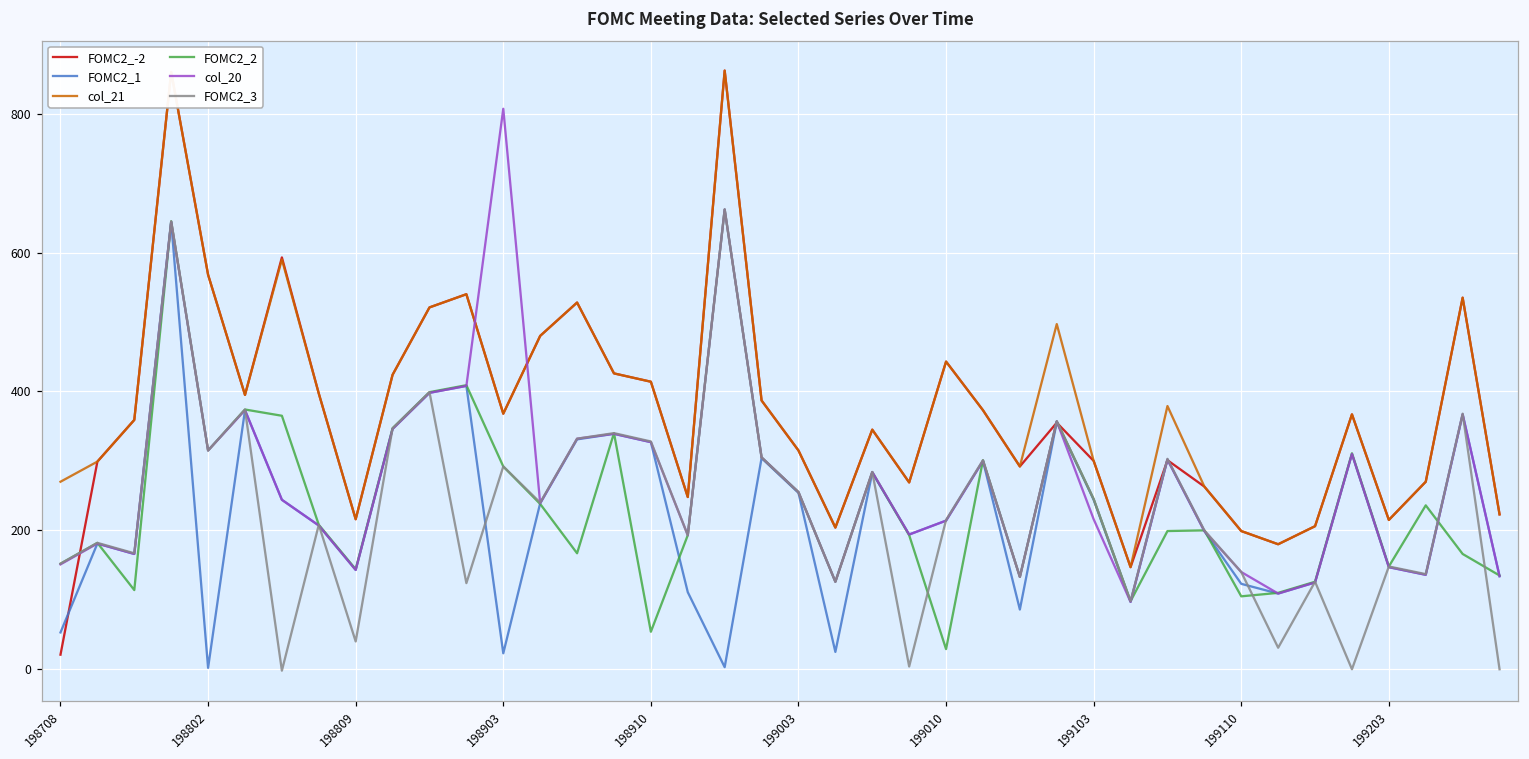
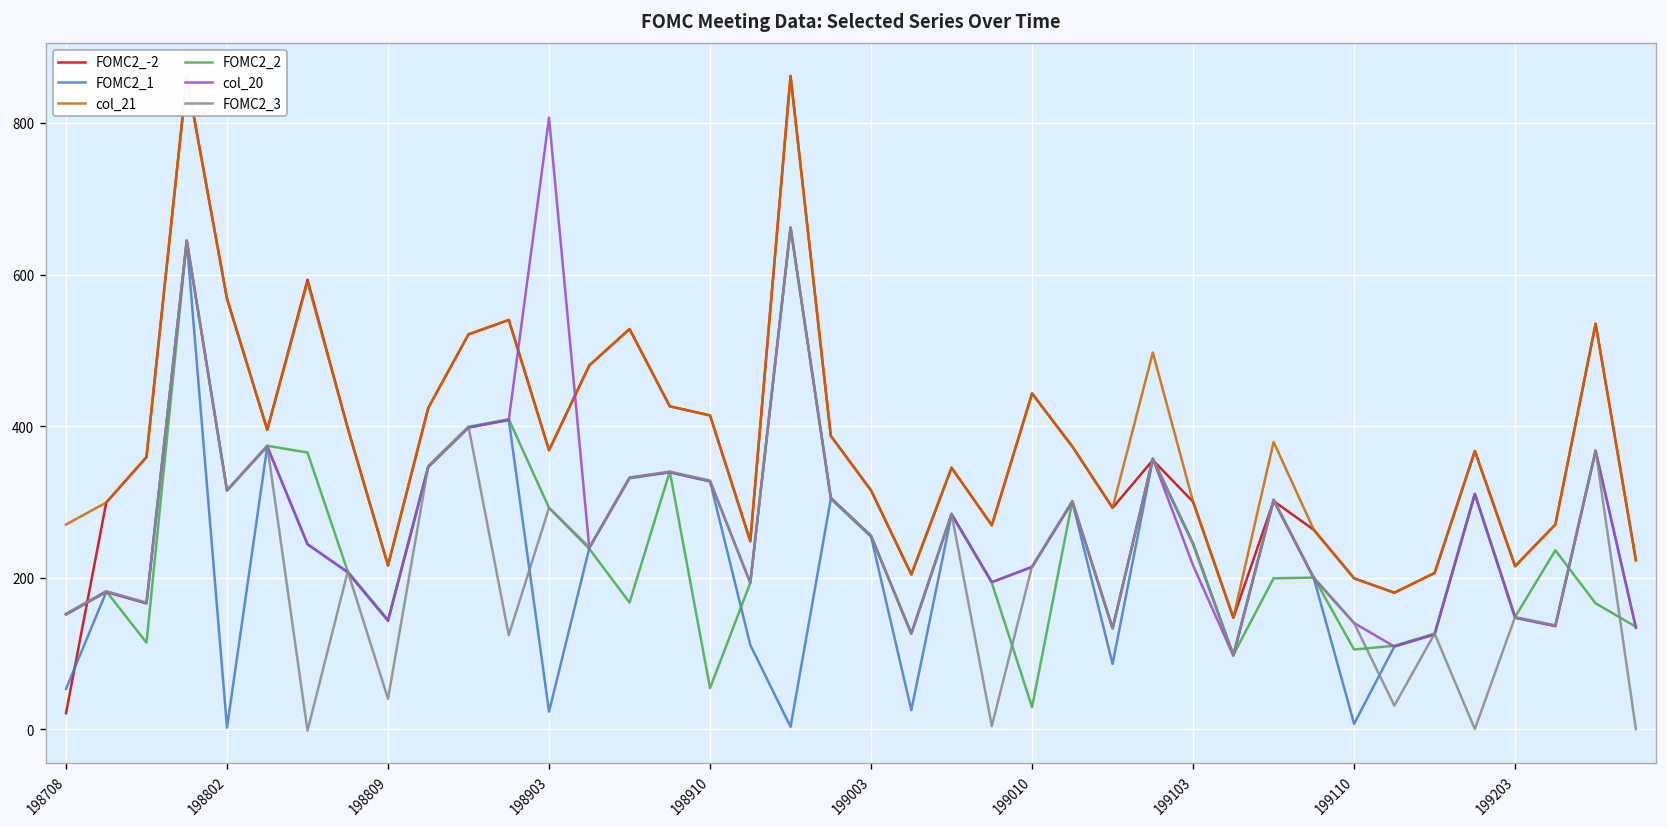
  {
    "FOMC2_-2": {
      "198708": 20
    },
    "FOMC2_1": {
      "198708": 50,
      "198802": 0,
      "198903": 20,
-     "199110": 120
+     "199110": 10
    },
    "col_21": {
      "198708": 270
    },
    "FOMC2_2": {
      "198910": 50,
      "199010": 30,
      "199110": 110
    },
    "col_20": {
      "198903": 810,
      "199103": 220
    },
    "FOMC2_3": {
      "198809": 40
    }
  }
